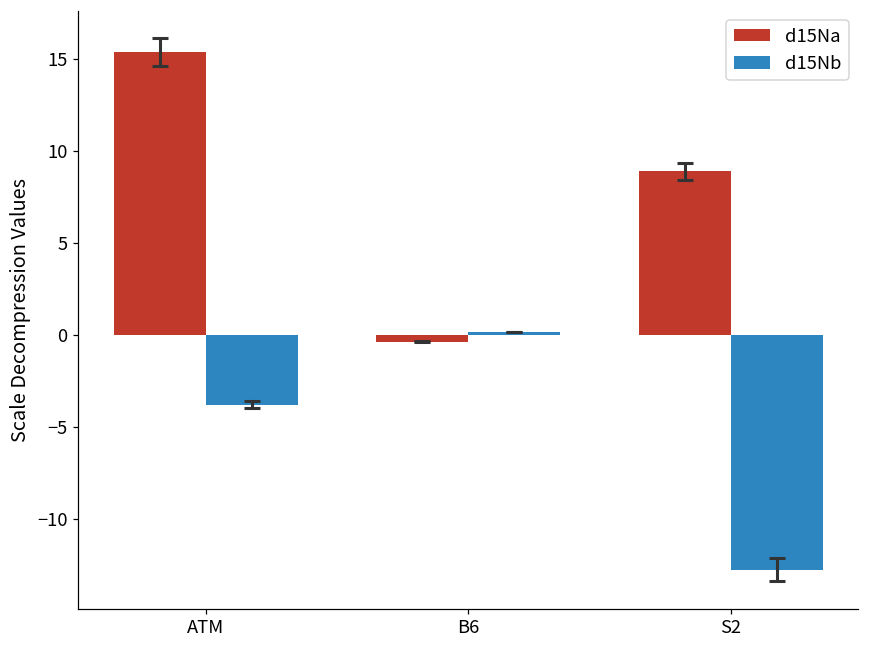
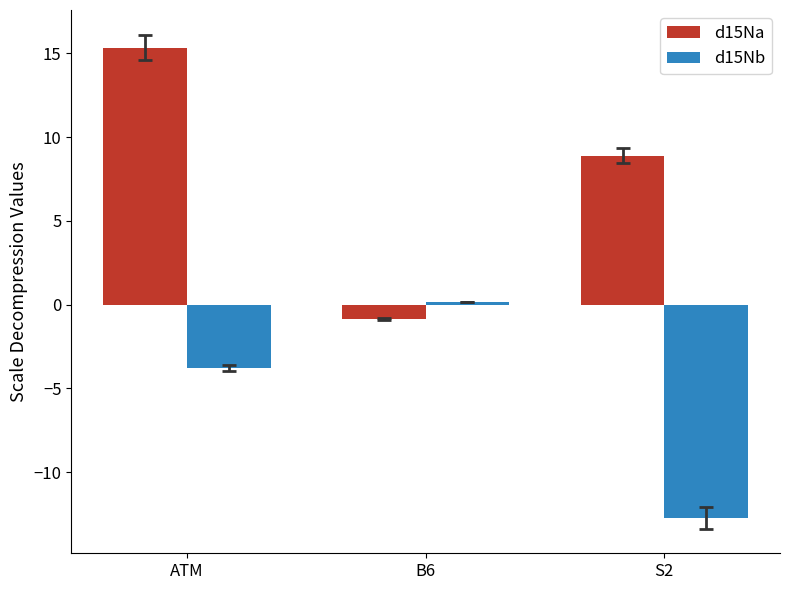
  {
    "d15Na": {
      "ATM": 15.3,
-     "B6": -0.4,
+     "B6": -0.8,
      "S2": 8.9
    }
  }
